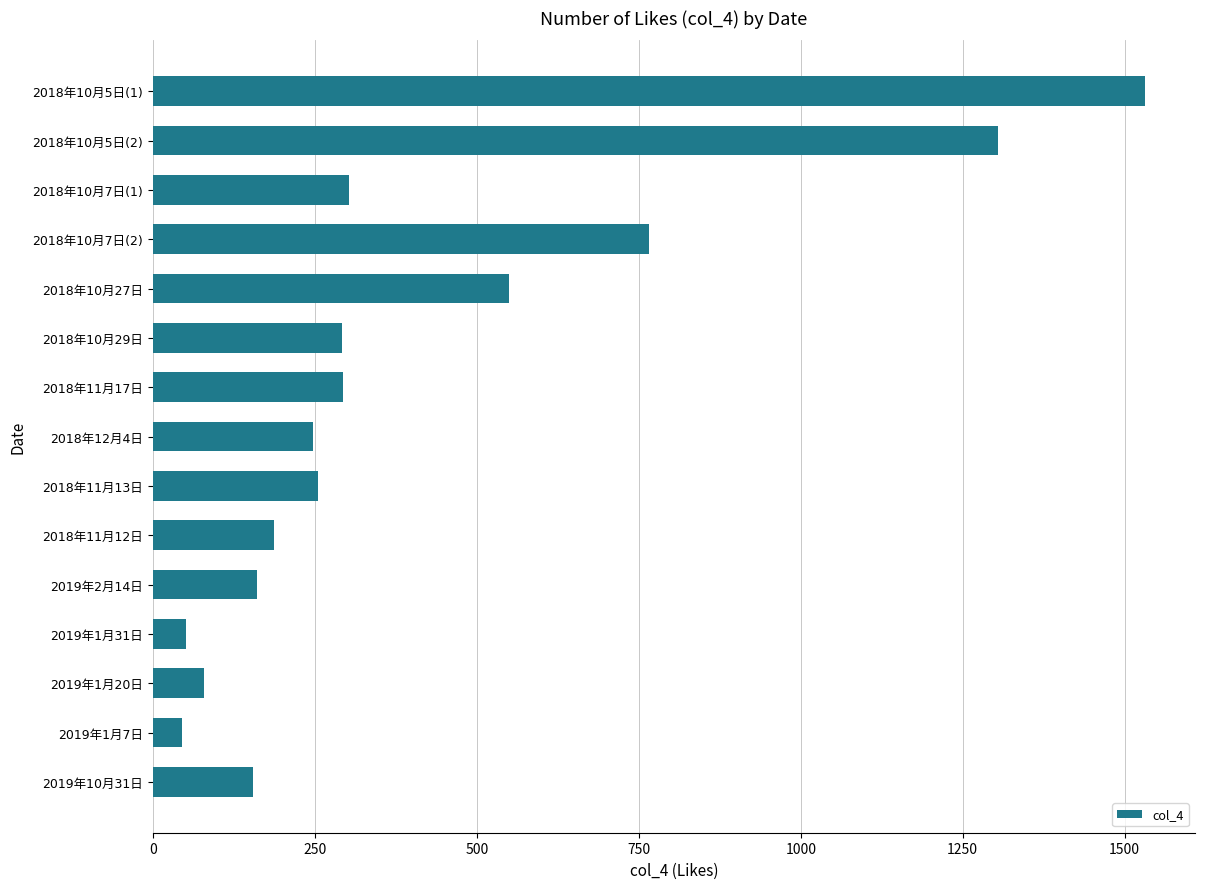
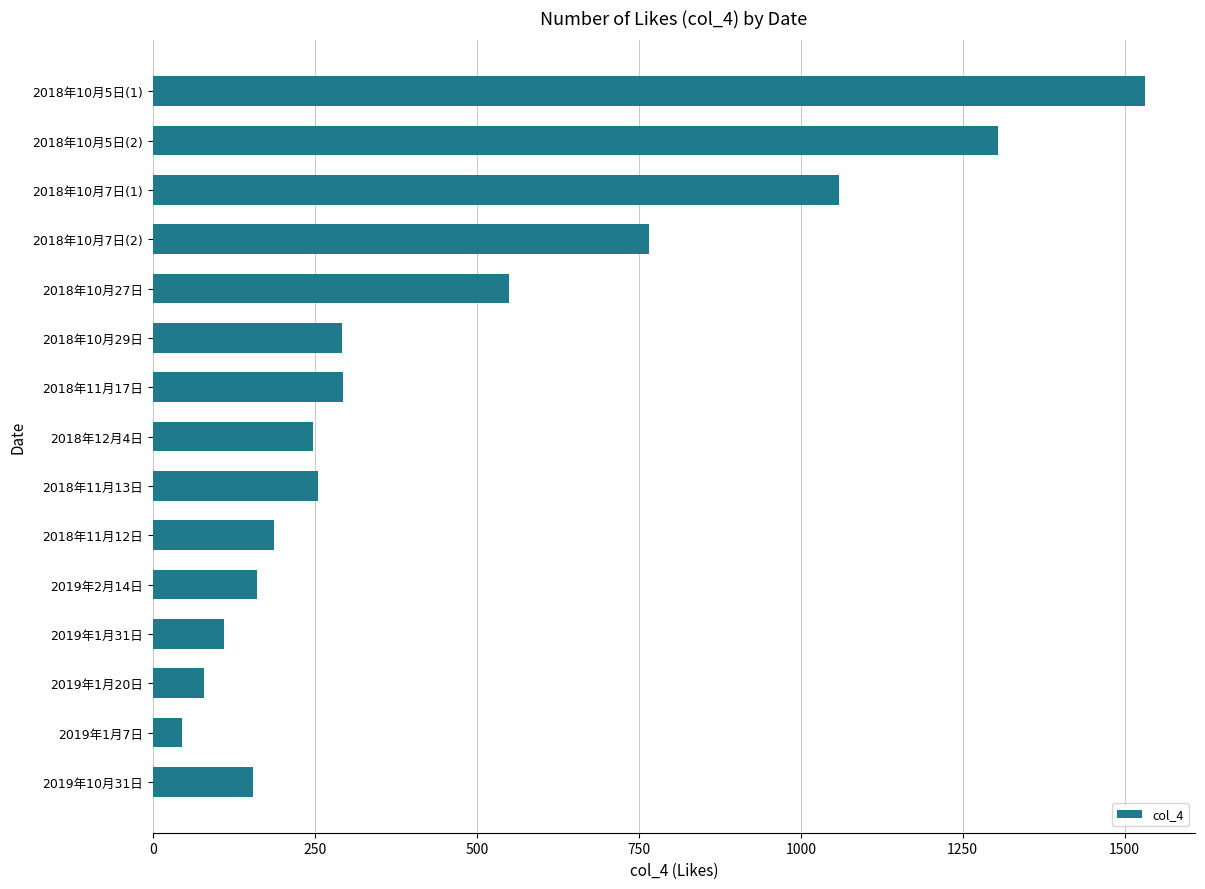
  {
    "2018年10月5日(1)": 1530,
    "2018年10月5日(2)": 1310,
-   "2018年10月7日(1)": 300,
+   "2018年10月7日(1)": 1060,
    "2018年10月7日(2)": 770,
    "2018年10月27日": 550,
    "2018年10月29日": 290,
    "2018年11月17日": 290,
    "2018年12月4日": 250,
    "2018年11月13日": 250,
    "2018年11月12日": 190,
    "2019年2月14日": 160,
-   "2019年1月31日": 50,
+   "2019年1月31日": 110,
    "2019年1月20日": 80,
    "2019年1月7日": 40,
    "2019年10月31日": 160
  }
